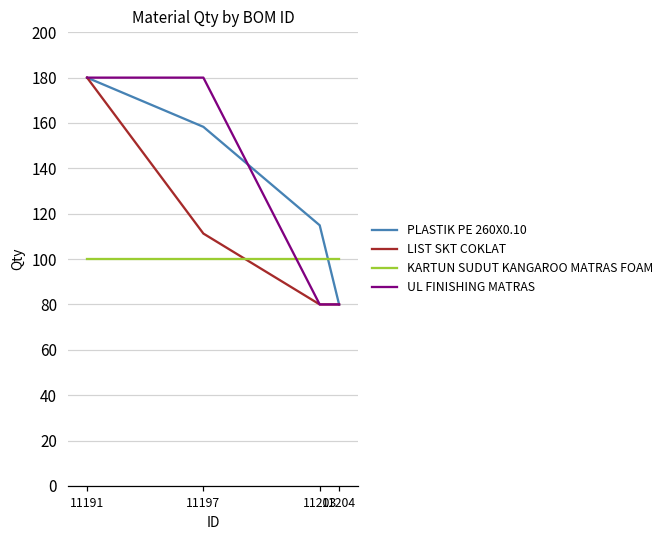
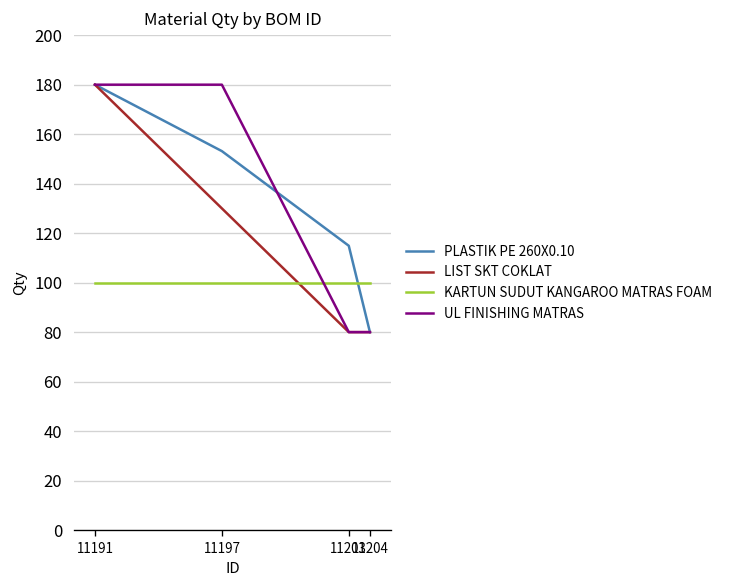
  {
    "PLASTIK PE 260X0.10": {
-     "11197": 158
+     "11197": 153
    },
    "LIST SKT COKLAT": {
-     "11197": 111
+     "11197": 130
    },
    "KARTUN SUDUT KANGAROO MATRAS FOAM": {
      "11191": 100,
      "11197": 100
    },
    "UL FINISHING MATRAS": {
      "11197": 180
    }
  }
